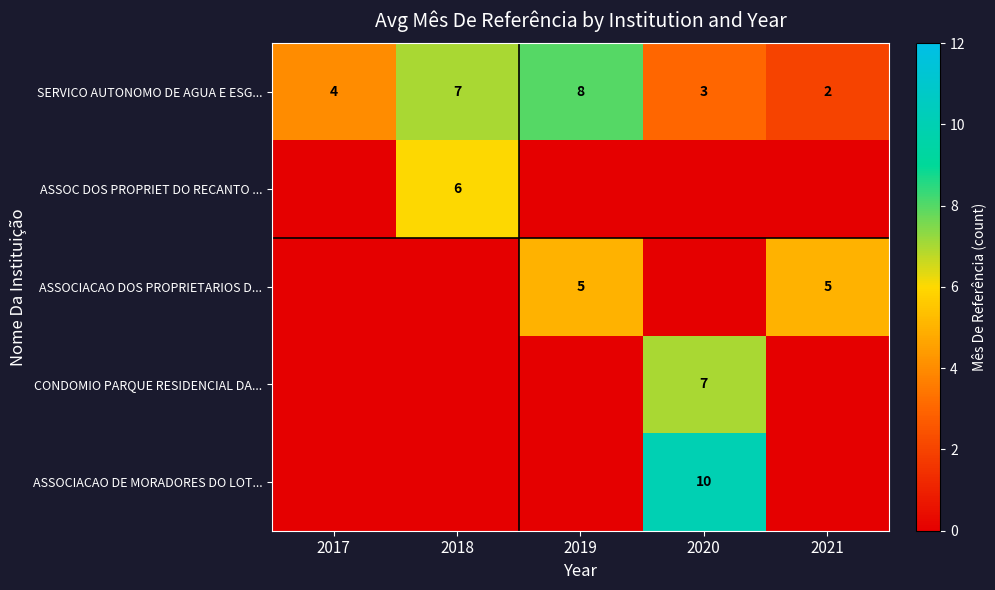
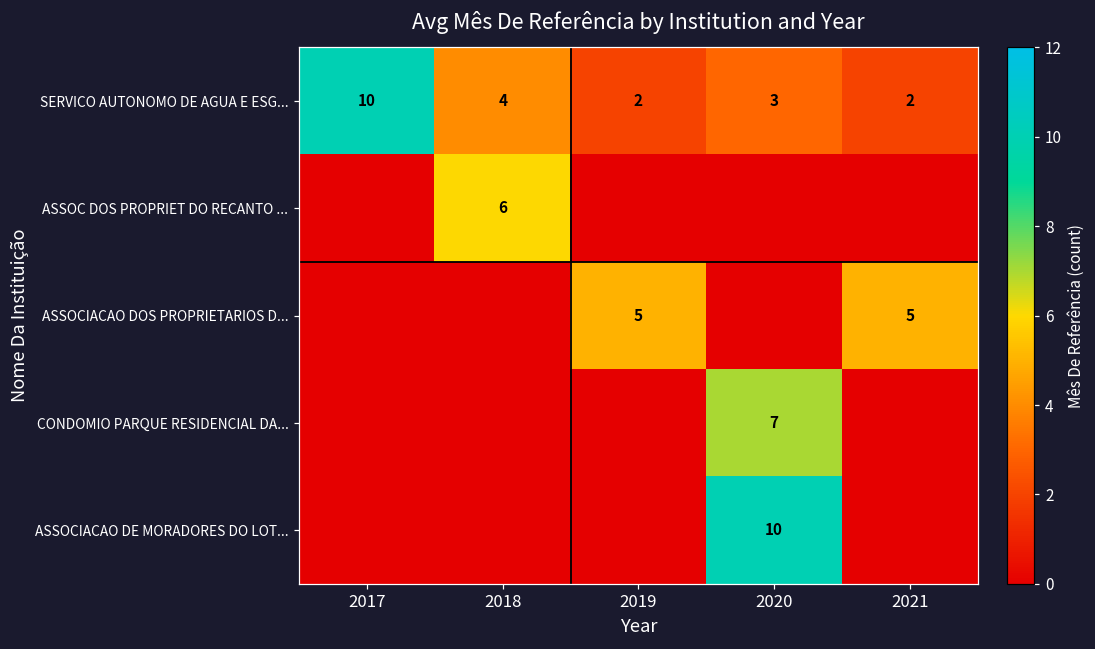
  {
    "SERVICO AUTONOMO DE AGUA E ESG...": {
-     "2017": 4,
-     "2018": 7,
-     "2019": 8,
+     "2017": 10,
+     "2018": 4,
+     "2019": 2,
      "2020": 3,
      "2021": 2
    },
    "ASSOC DOS PROPRIET DO RECANTO ...": {
      "2018": 6
    },
    "ASSOCIACAO DOS PROPRIETARIOS D...": {
      "2019": 5,
      "2021": 5
    },
    "CONDOMIO PARQUE RESIDENCIAL DA...": {
      "2020": 7
    },
    "ASSOCIACAO DE MORADORES DO LOT...": {
      "2020": 10
    }
  }
